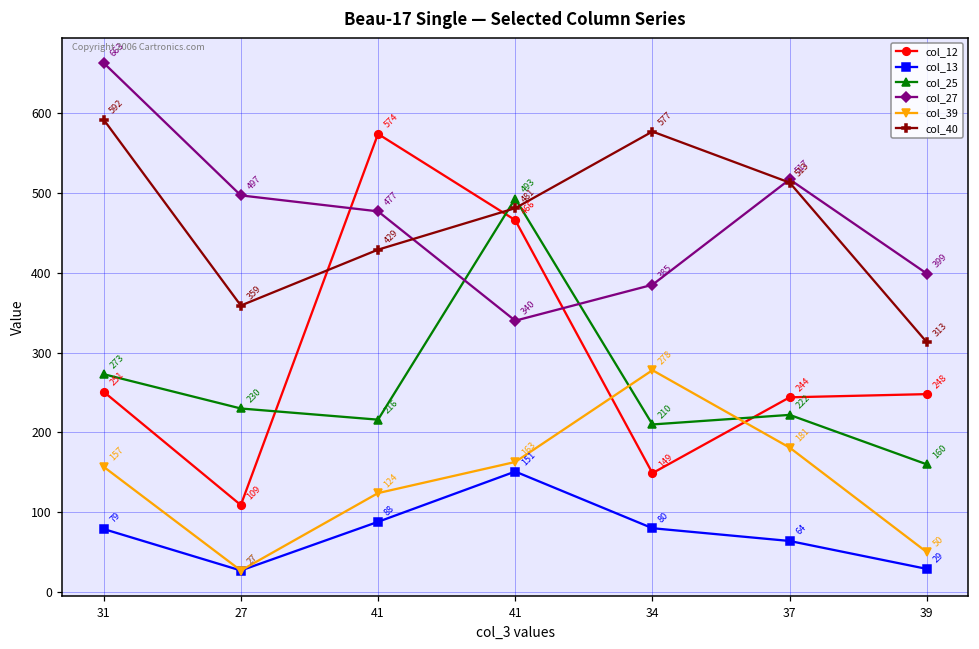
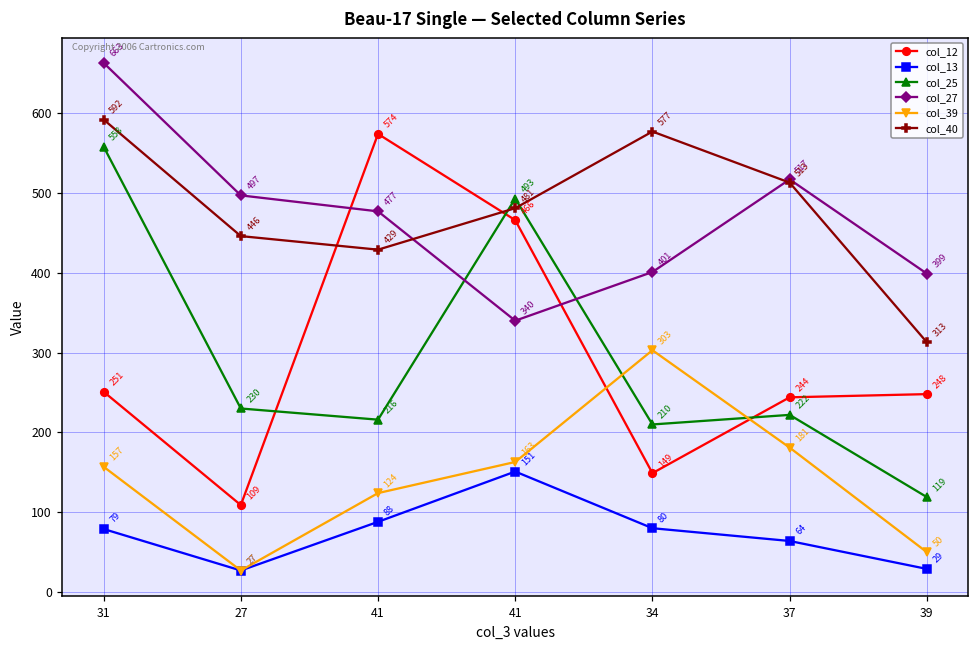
  {
    "col_12": {
      "31": 251,
      "27": 109,
      "34": 149,
      "37": 244,
      "39": 248
    },
    "col_13": {
      "31": 79,
      "34": 80,
      "37": 64,
      "39": 29
    },
    "col_25": {
-     "31": 273,
+     "31": 558,
      "27": 230,
      "34": 210,
      "37": 222,
-     "39": 160
+     "39": 119
    },
    "col_27": {
      "27": 497,
-     "34": 385,
+     "34": 401,
      "39": 399
    },
    "col_39": {
      "31": 157,
-     "34": 278,
+     "34": 303,
      "37": 181,
      "39": 50
    },
    "col_40": {
      "31": 592,
-     "27": 359,
+     "27": 446,
      "34": 577,
      "39": 313
    }
  }
